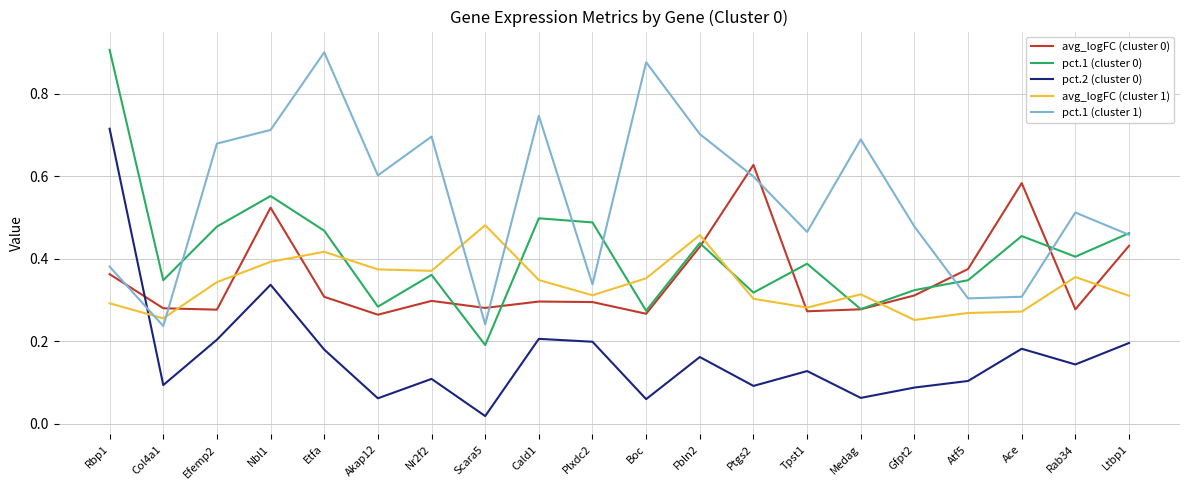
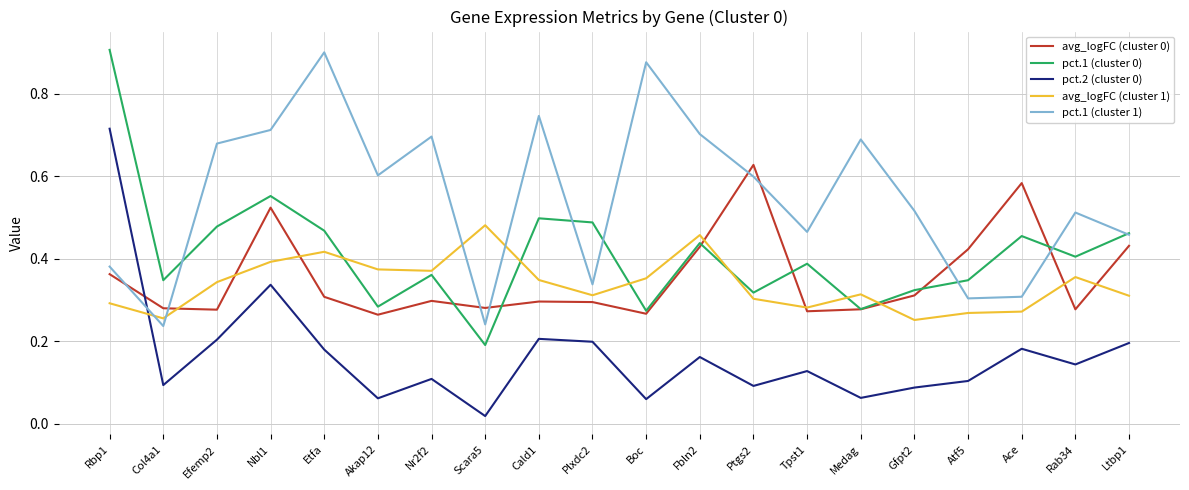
  {
    "avg_logFC (cluster 0)": {
      "Rbp1": 0.36,
      "Col4a1": 0.28,
      "Efemp2": 0.28,
      "Nbl1": 0.52,
      "Etfa": 0.31,
      "Akap12": 0.26,
      "Nr2f2": 0.30,
      "Scara5": 0.28,
      "Cald1": 0.30,
      "Plxdc2": 0.30,
      "Boc": 0.27,
      "Fbln2": 0.43,
      "Ptgs2": 0.63,
      "Tpst1": 0.27,
      "Gfpt2": 0.31,
-     "Atf5": 0.38,
+     "Atf5": 0.42,
      "Ace": 0.58,
      "Rab34": 0.28,
      "Ltbp1": 0.43
    },
    "pct.1 (cluster 0)": {
      "Rbp1": 0.91,
      "Col4a1": 0.35,
      "Efemp2": 0.48,
      "Nbl1": 0.55,
      "Etfa": 0.47,
      "Akap12": 0.28,
      "Nr2f2": 0.36,
      "Scara5": 0.19,
      "Cald1": 0.50,
      "Plxdc2": 0.49,
      "Boc": 0.27,
      "Fbln2": 0.44,
      "Ptgs2": 0.32,
      "Tpst1": 0.39,
      "Gfpt2": 0.32,
      "Atf5": 0.35,
      "Ace": 0.46,
      "Rab34": 0.41
    },
    "pct.2 (cluster 0)": {
      "Rbp1": 0.72,
      "Col4a1": 0.09,
      "Efemp2": 0.20,
      "Nbl1": 0.34,
      "Etfa": 0.18,
      "Akap12": 0.06,
      "Nr2f2": 0.11,
      "Scara5": 0.02,
      "Cald1": 0.21,
      "Plxdc2": 0.20,
      "Boc": 0.06,
      "Fbln2": 0.16,
      "Ptgs2": 0.09,
      "Tpst1": 0.13,
      "Medag": 0.06,
      "Gfpt2": 0.09,
      "Atf5": 0.10,
      "Ace": 0.18,
      "Rab34": 0.14,
      "Ltbp1": 0.20
    },
    "avg_logFC (cluster 1)": {
      "Rbp1": 0.29,
      "Col4a1": 0.26,
      "Efemp2": 0.34,
      "Nbl1": 0.39,
      "Etfa": 0.42,
      "Akap12": 0.37,
      "Nr2f2": 0.37,
      "Scara5": 0.48,
      "Cald1": 0.35,
      "Plxdc2": 0.31,
      "Boc": 0.35,
      "Fbln2": 0.46,
      "Ptgs2": 0.30,
      "Tpst1": 0.28,
      "Medag": 0.31,
      "Gfpt2": 0.25,
      "Atf5": 0.27,
      "Ace": 0.27,
      "Rab34": 0.36,
      "Ltbp1": 0.31
    },
    "pct.1 (cluster 1)": {
      "Rbp1": 0.38,
      "Col4a1": 0.24,
      "Efemp2": 0.68,
      "Nbl1": 0.71,
      "Etfa": 0.90,
      "Akap12": 0.60,
      "Nr2f2": 0.70,
      "Scara5": 0.24,
      "Cald1": 0.75,
      "Plxdc2": 0.34,
      "Boc": 0.88,
      "Fbln2": 0.70,
      "Ptgs2": 0.60,
      "Tpst1": 0.47,
      "Medag": 0.69,
-     "Gfpt2": 0.48,
+     "Gfpt2": 0.52,
      "Atf5": 0.30,
      "Ace": 0.31,
      "Rab34": 0.51
    }
  }
